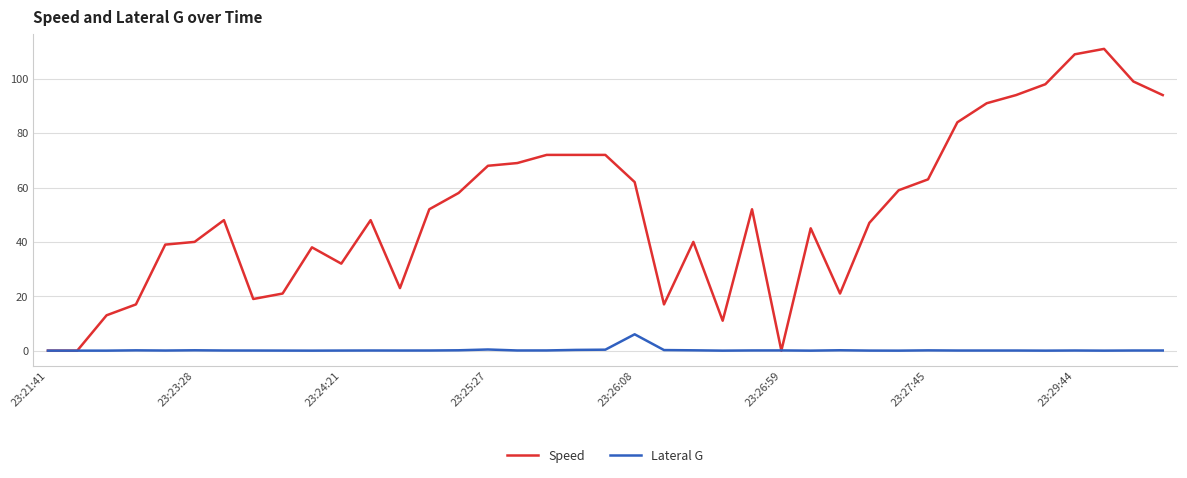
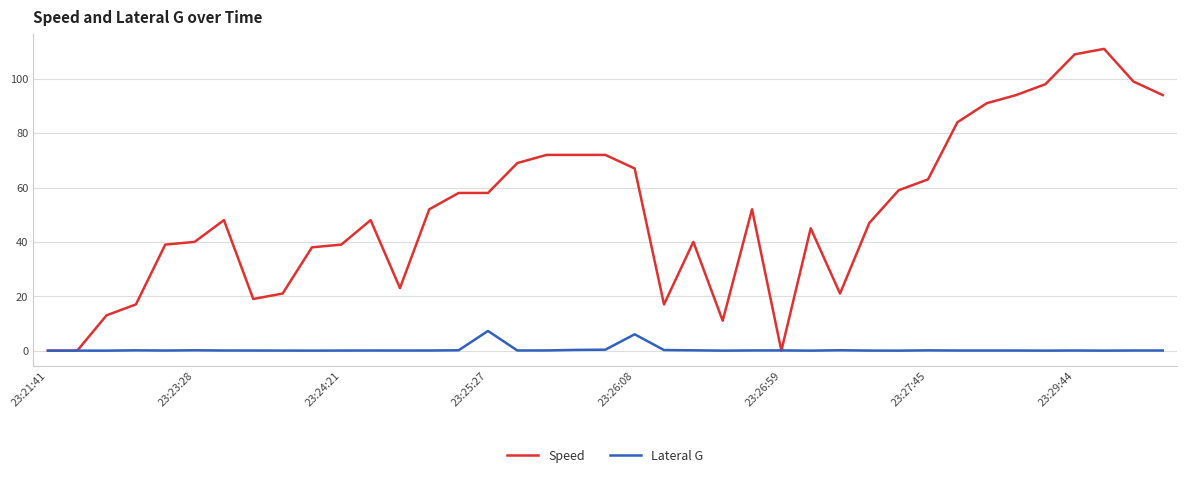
  {
    "Speed": {
      "23:23:28": 40,
-     "23:24:21": 32,
-     "23:25:27": 68,
-     "23:26:08": 62,
+     "23:24:21": 39,
+     "23:25:27": 58,
+     "23:26:08": 67,
      "23:27:45": 63,
      "23:29:44": 109
    },
    "Lateral G": {
      "23:23:28": 0,
      "23:24:21": 0,
-     "23:25:27": 0,
+     "23:25:27": 7,
      "23:26:08": 6,
      "23:27:45": 0,
      "23:29:44": 0
    }
  }
